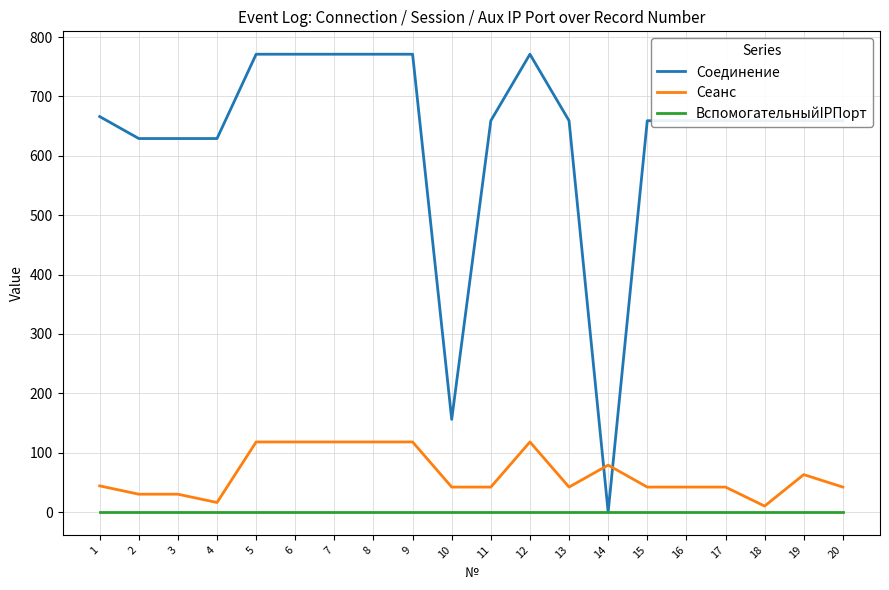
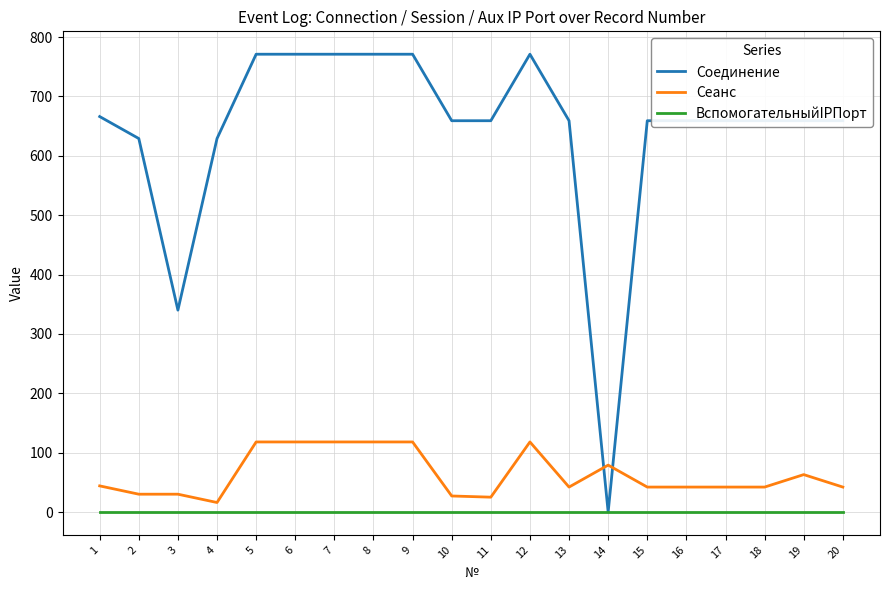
  {
    "Соединение": {
      "1": 670,
      "2": 630,
-     "3": 630,
+     "3": 340,
      "4": 630,
      "5": 770,
      "6": 770,
      "7": 770,
      "8": 770,
      "9": 770,
-     "10": 160,
+     "10": 660,
      "11": 660,
      "12": 770,
      "13": 660,
      "15": 660
    },
    "Сеанс": {
      "1": 40,
      "2": 30,
      "3": 30,
      "4": 20,
      "5": 120,
      "6": 120,
      "7": 120,
      "8": 120,
      "9": 120,
-     "10": 40,
-     "11": 40,
+     "10": 30,
+     "11": 30,
      "12": 120,
      "13": 40,
      "14": 80,
      "15": 40,
      "16": 40,
      "17": 40,
-     "18": 10,
+     "18": 40,
      "19": 60,
      "20": 40
    },
    "ВспомогательныйIPПорт": {
      "1": 0,
      "2": 0,
      "3": 0,
      "4": 0,
      "5": 0,
      "6": 0,
      "7": 0,
      "8": 0,
      "9": 0,
      "10": 0,
      "11": 0,
      "12": 0,
      "13": 0,
      "15": 0,
      "16": 0,
      "17": 0,
      "18": 0,
      "19": 0,
      "20": 0
    }
  }
